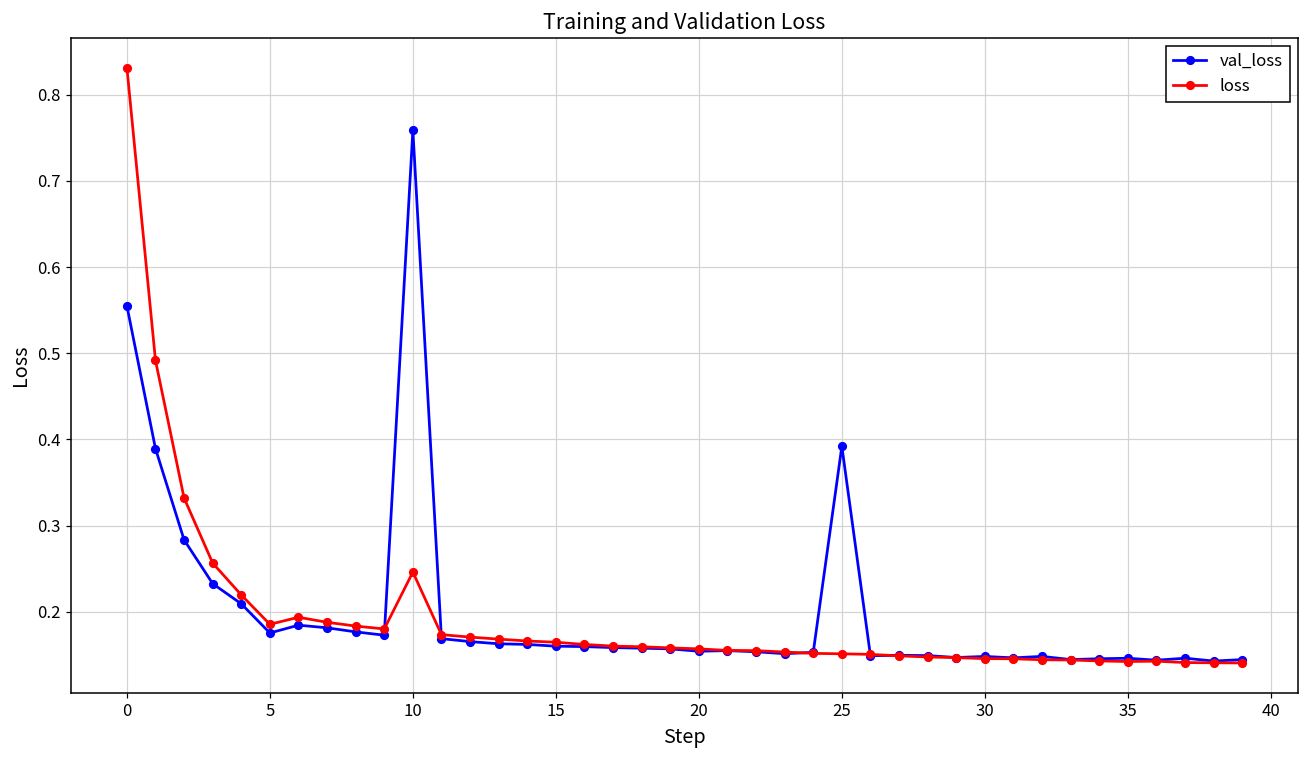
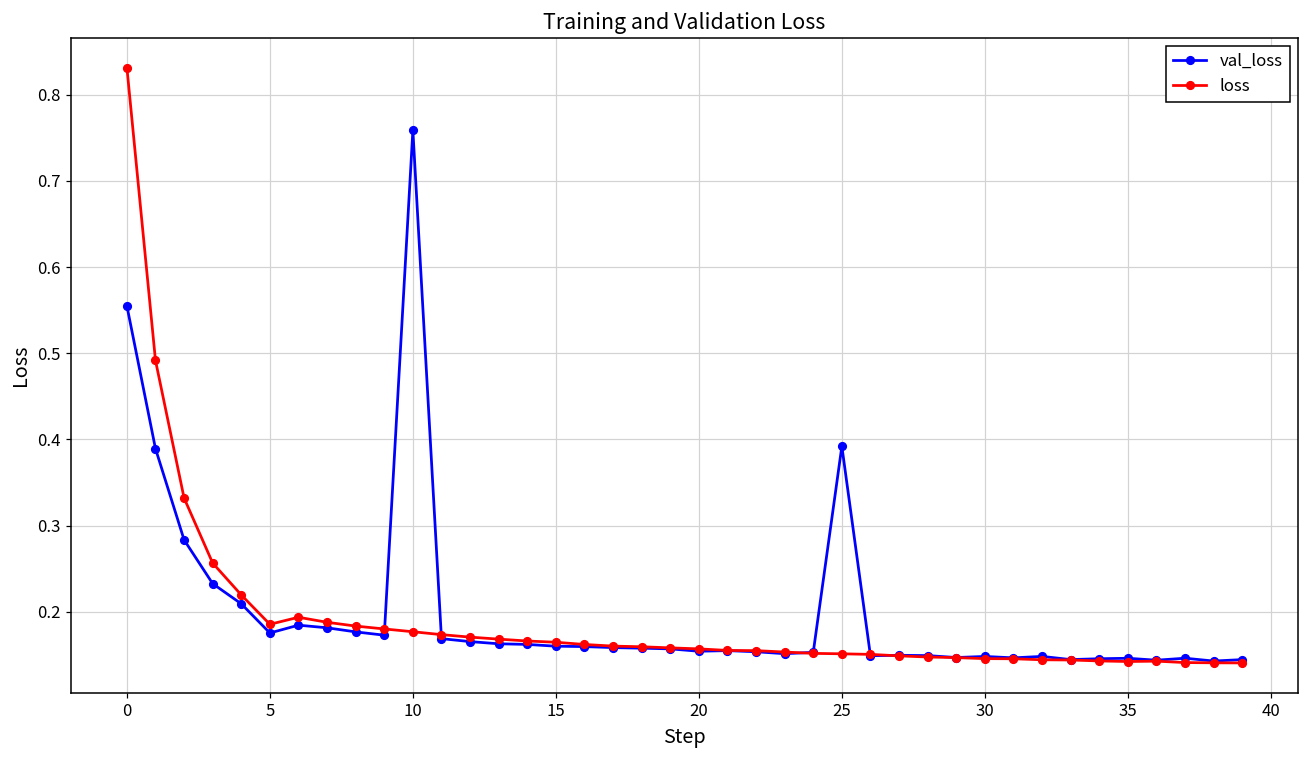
  {
    "val_loss": {
      "0": 0.55,
      "5": 0.18,
      "10": 0.76,
      "15": 0.16,
      "25": 0.39,
      "35": 0.15
    },
    "loss": {
      "0": 0.83,
      "5": 0.19,
-     "10": 0.25,
+     "10": 0.18,
      "15": 0.16,
      "25": 0.15,
      "35": 0.14
    }
  }
